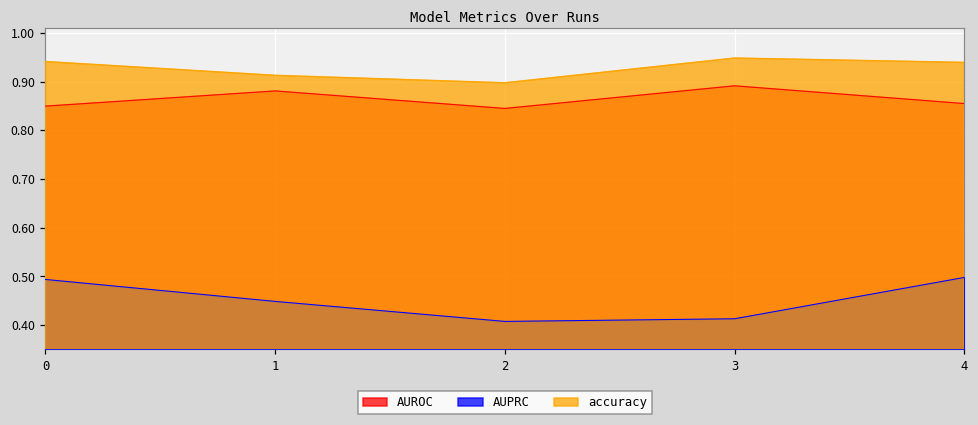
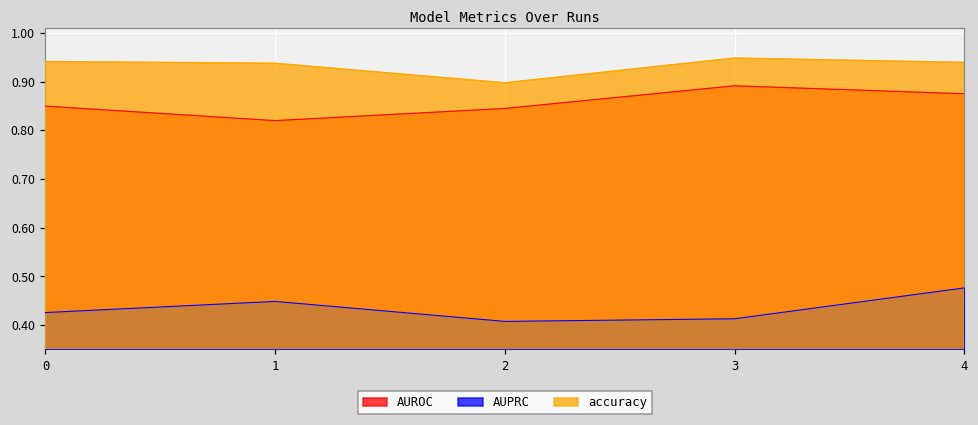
  {
    "AUROC": {
      "0": 0.85,
-     "1": 0.88,
+     "1": 0.82,
      "2": 0.84,
      "3": 0.89,
-     "4": 0.85
+     "4": 0.87
    },
    "AUPRC": {
-     "0": 0.49,
+     "0": 0.43,
      "1": 0.45,
      "2": 0.41,
      "3": 0.41,
-     "4": 0.50
+     "4": 0.48
    },
    "accuracy": {
      "0": 0.94,
-     "1": 0.91,
+     "1": 0.94,
      "2": 0.90,
      "3": 0.95,
      "4": 0.94
    }
  }
